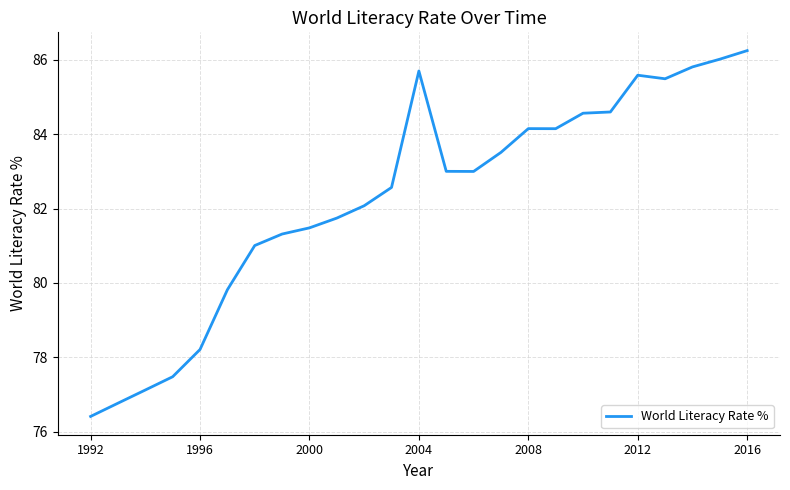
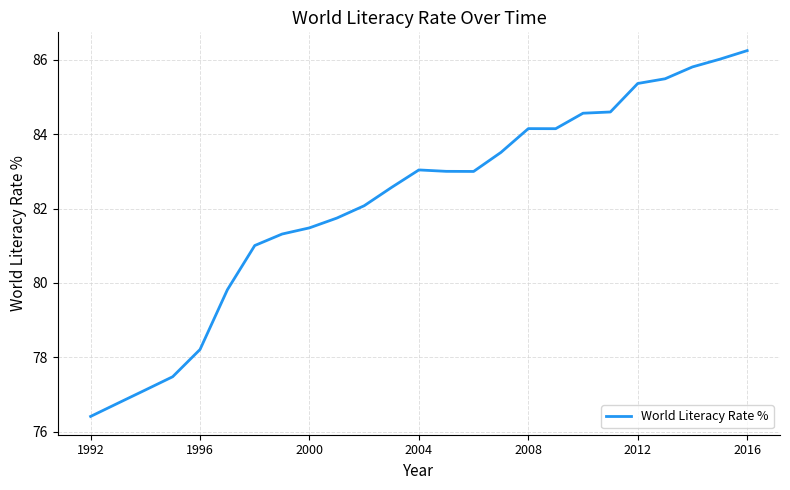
  {
    "1992": 76.4,
    "1996": 78.2,
    "2000": 81.5,
-   "2004": 85.7,
+   "2004": 83.0,
    "2008": 84.1,
-   "2012": 85.6,
+   "2012": 85.4,
    "2016": 86.2
  }
